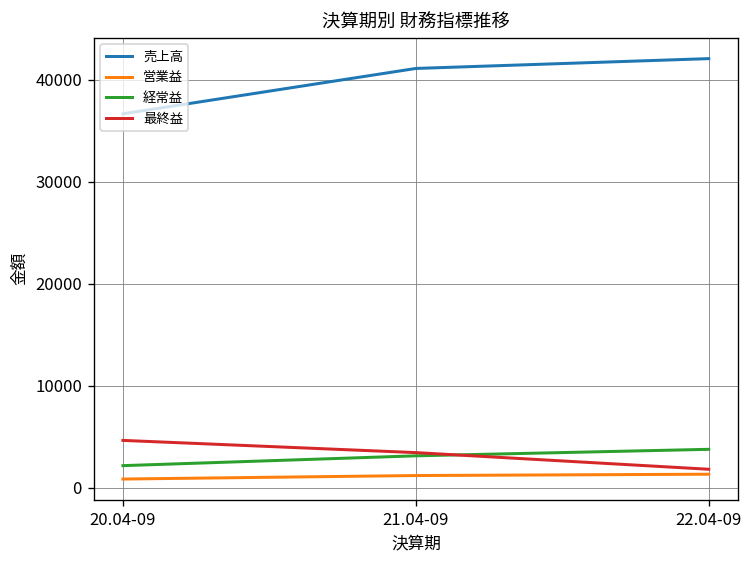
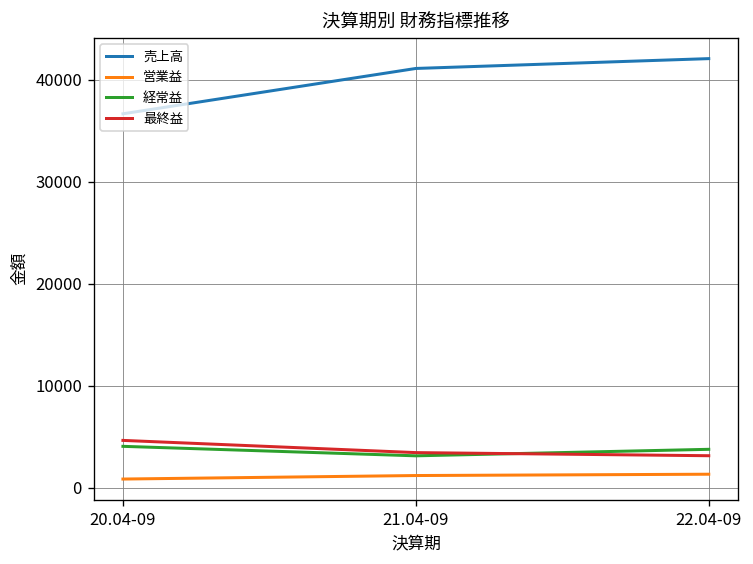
  {
    "売上高": {
      "21.04-09": 41000,
      "22.04-09": 42000
    },
    "営業益": {
      "20.04-09": 1000,
      "21.04-09": 1000,
      "22.04-09": 1000
    },
    "経常益": {
-     "20.04-09": 2000,
+     "20.04-09": 4000,
      "21.04-09": 3000,
      "22.04-09": 4000
    },
    "最終益": {
      "20.04-09": 5000,
      "21.04-09": 3000,
-     "22.04-09": 2000
+     "22.04-09": 3000
    }
  }
